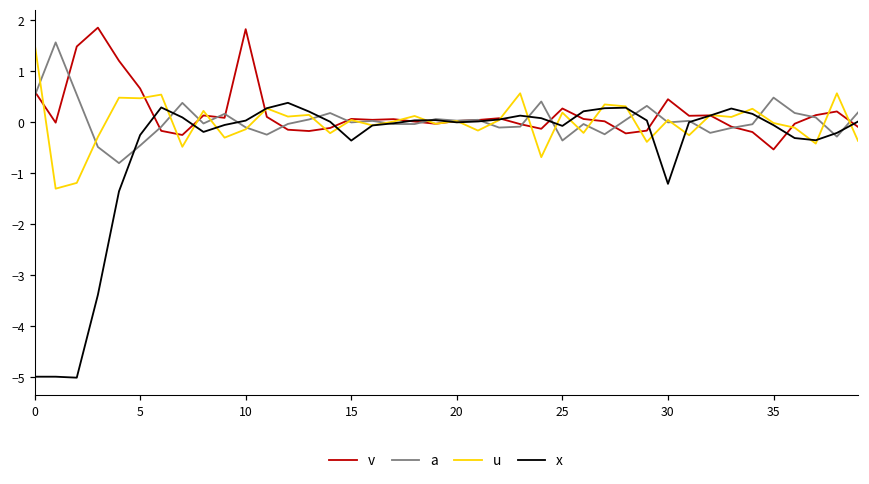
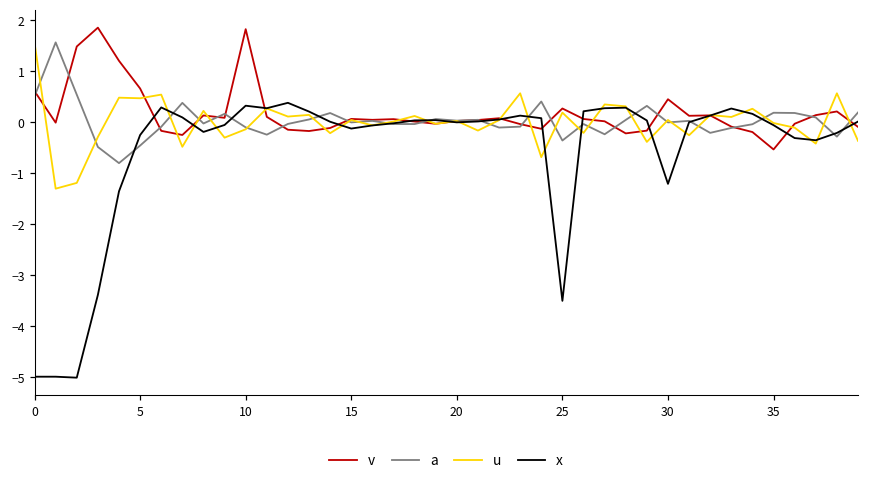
  {
    "v": {
      "0": 0.6,
      "5": 0.7,
      "10": 1.8,
      "25": 0.3,
      "30": 0.4,
      "35": -0.5
    },
    "a": {
      "0": 0.5,
      "5": -0.5,
      "25": -0.4,
-     "35": 0.5
+     "35": 0.2
    },
    "u": {
      "0": 1.5,
      "5": 0.5,
      "25": 0.2
    },
    "x": {
      "0": -5.0,
      "5": -0.3,
-     "10": 0.0,
-     "15": -0.4,
-     "25": -0.1,
+     "10": 0.3,
+     "15": -0.1,
+     "25": -3.5,
      "30": -1.2
    }
  }
